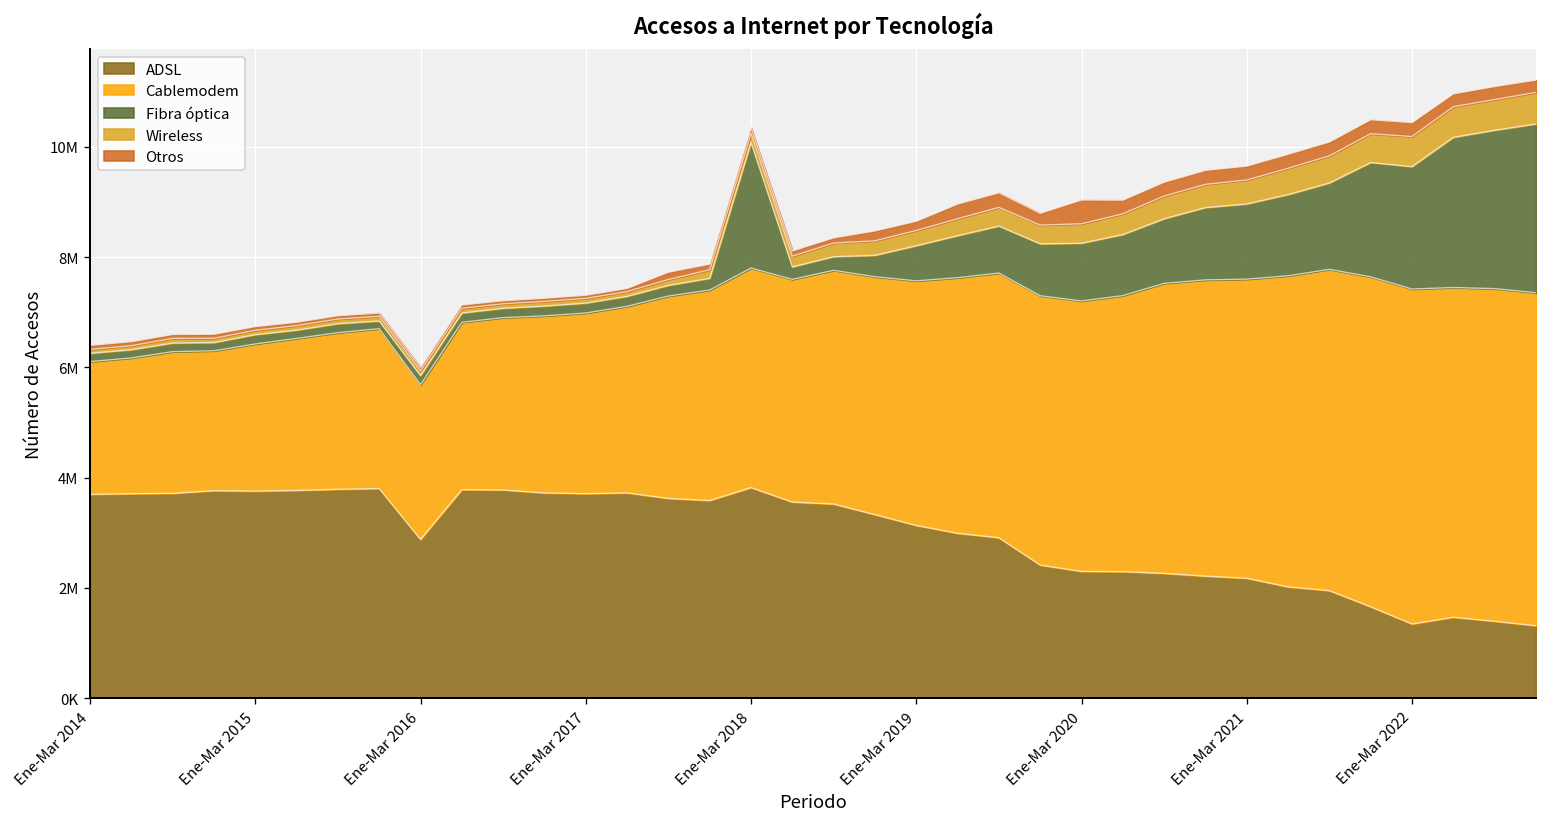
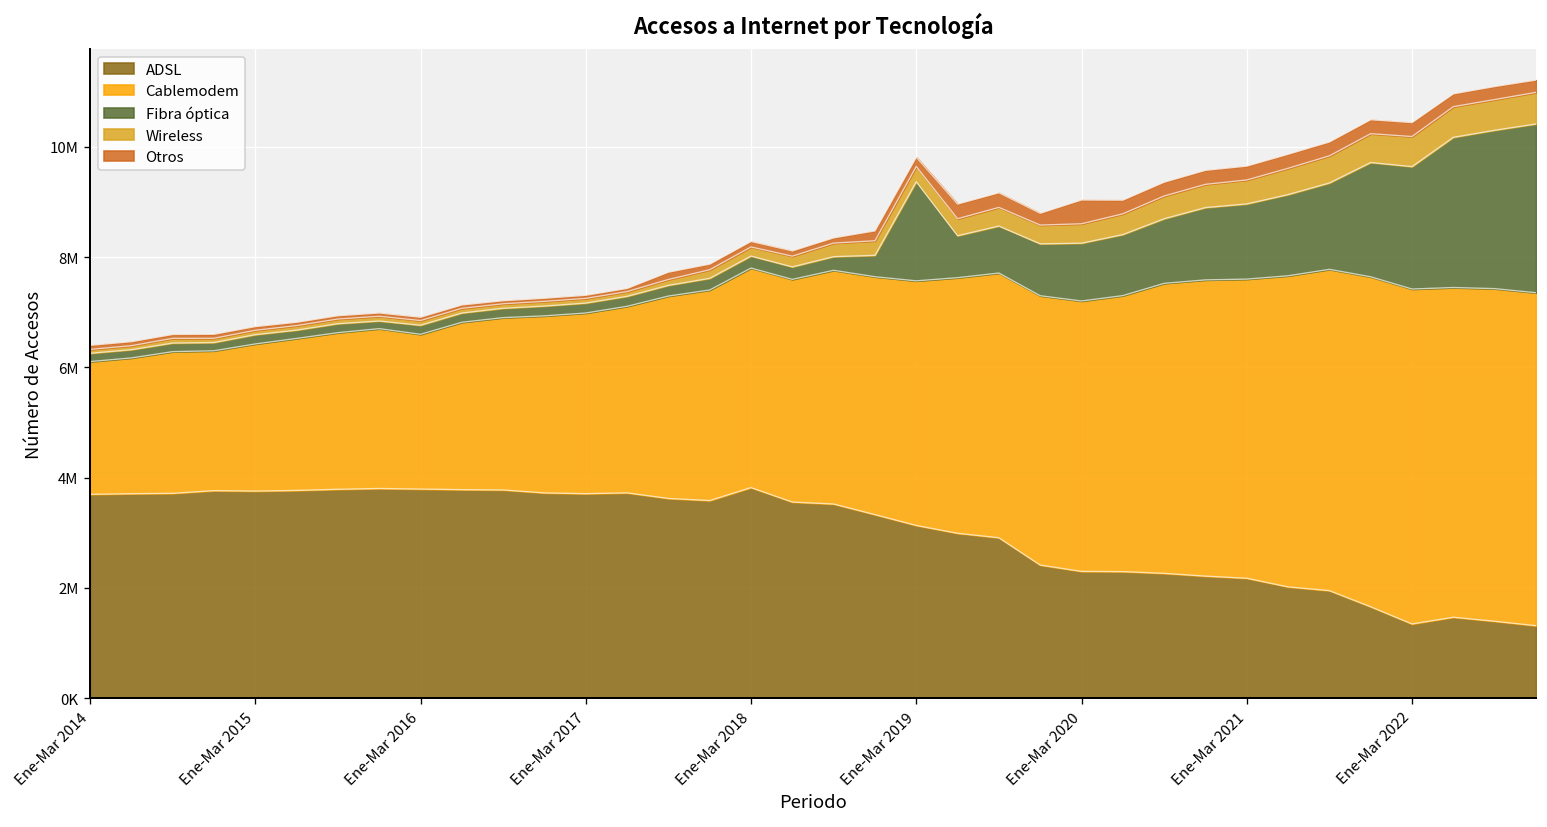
  {
    "ADSL": {
      "Ene-Mar 2014": 3700000,
      "Ene-Mar 2015": 3800000,
-     "Ene-Mar 2016": 2900000,
+     "Ene-Mar 2016": 3800000,
      "Ene-Mar 2017": 3700000,
      "Ene-Mar 2018": 3800000,
      "Ene-Mar 2019": 3100000,
      "Ene-Mar 2020": 2300000,
      "Ene-Mar 2021": 2200000,
      "Ene-Mar 2022": 1300000
    },
    "Fibra óptica": {
      "Ene-Mar 2014": 200000,
      "Ene-Mar 2015": 200000,
      "Ene-Mar 2016": 200000,
      "Ene-Mar 2017": 200000,
-     "Ene-Mar 2018": 2300000,
-     "Ene-Mar 2019": 600000,
+     "Ene-Mar 2018": 200000,
+     "Ene-Mar 2019": 1800000,
      "Ene-Mar 2020": 1000000,
      "Ene-Mar 2021": 1400000,
      "Ene-Mar 2022": 2200000
    },
    "Otros": {
      "Ene-Mar 2014": 100000,
      "Ene-Mar 2015": 100000,
      "Ene-Mar 2016": 100000,
      "Ene-Mar 2017": 100000,
      "Ene-Mar 2018": 100000,
      "Ene-Mar 2019": 200000,
      "Ene-Mar 2020": 400000,
      "Ene-Mar 2021": 300000,
      "Ene-Mar 2022": 300000
    }
  }
